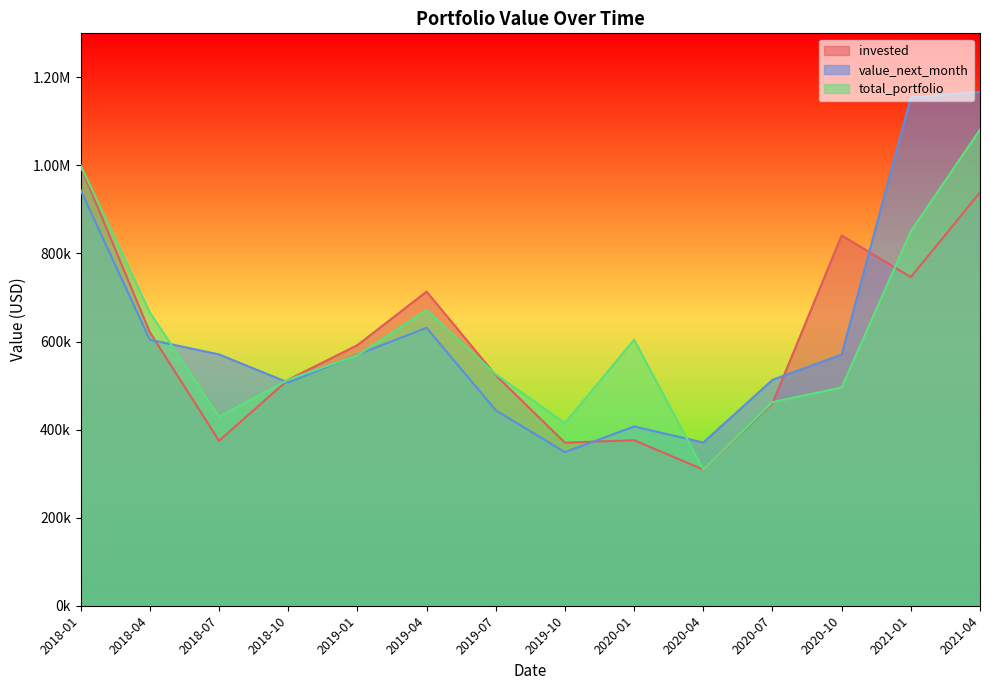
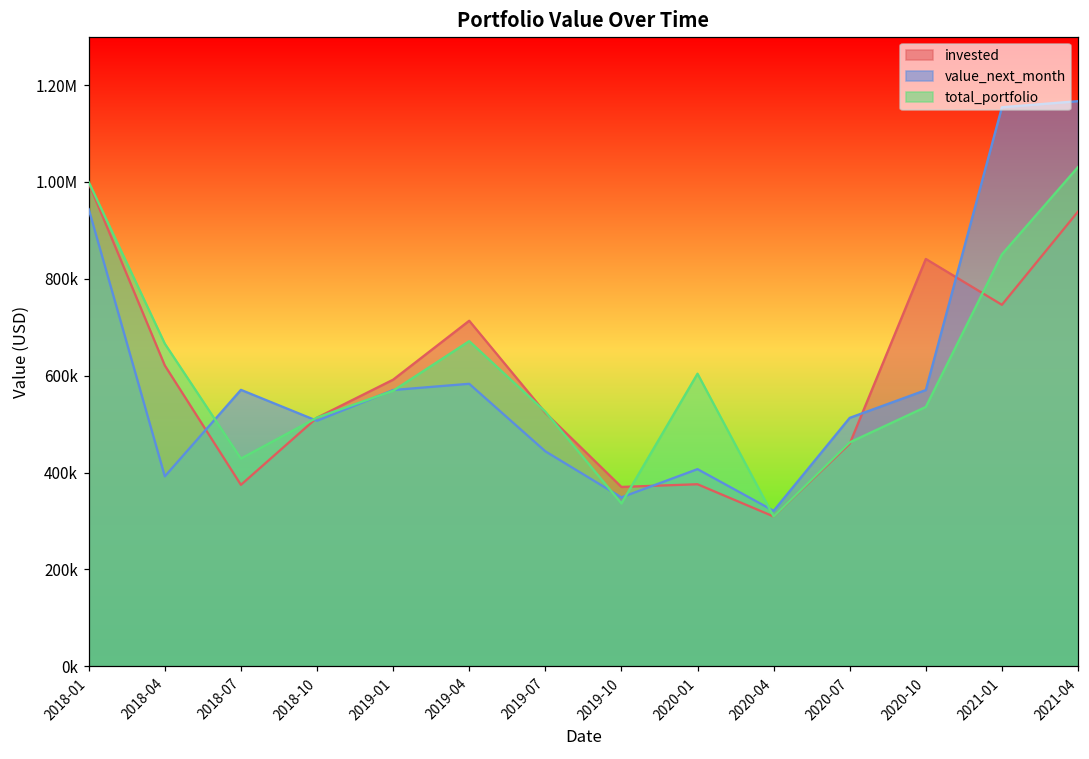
  {
    "invested": {
      "2018-04": 620000,
      "2018-07": 370000,
      "2019-01": 590000,
      "2019-04": 710000,
      "2019-10": 370000,
      "2020-01": 380000,
      "2020-10": 840000,
      "2021-01": 750000,
      "2021-04": 940000
    },
    "value_next_month": {
      "2018-01": 940000,
-     "2018-04": 600000,
+     "2018-04": 390000,
      "2018-07": 570000,
      "2018-10": 510000,
-     "2019-04": 630000,
+     "2019-04": 580000,
      "2019-07": 440000,
      "2019-10": 350000,
      "2020-01": 410000,
-     "2020-04": 370000,
+     "2020-04": 320000,
      "2020-07": 510000,
      "2020-10": 570000,
      "2021-04": 1170000
    },
    "total_portfolio": {
      "2018-04": 670000,
      "2018-07": 430000,
      "2019-04": 670000,
-     "2019-10": 410000,
+     "2019-10": 340000,
      "2020-01": 600000,
-     "2020-10": 500000,
+     "2020-10": 540000,
      "2021-01": 850000,
-     "2021-04": 1080000
+     "2021-04": 1030000
    }
  }
